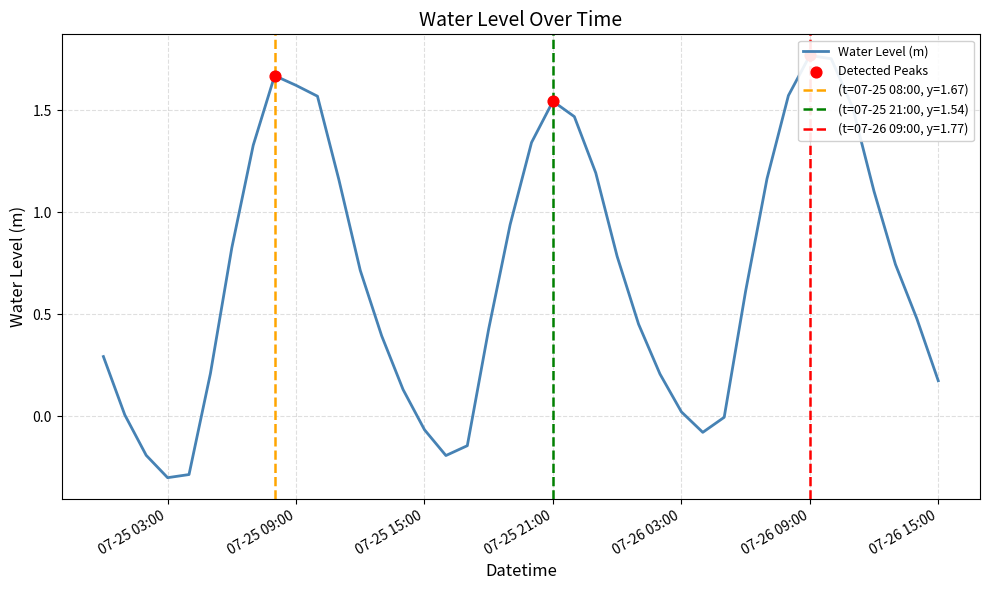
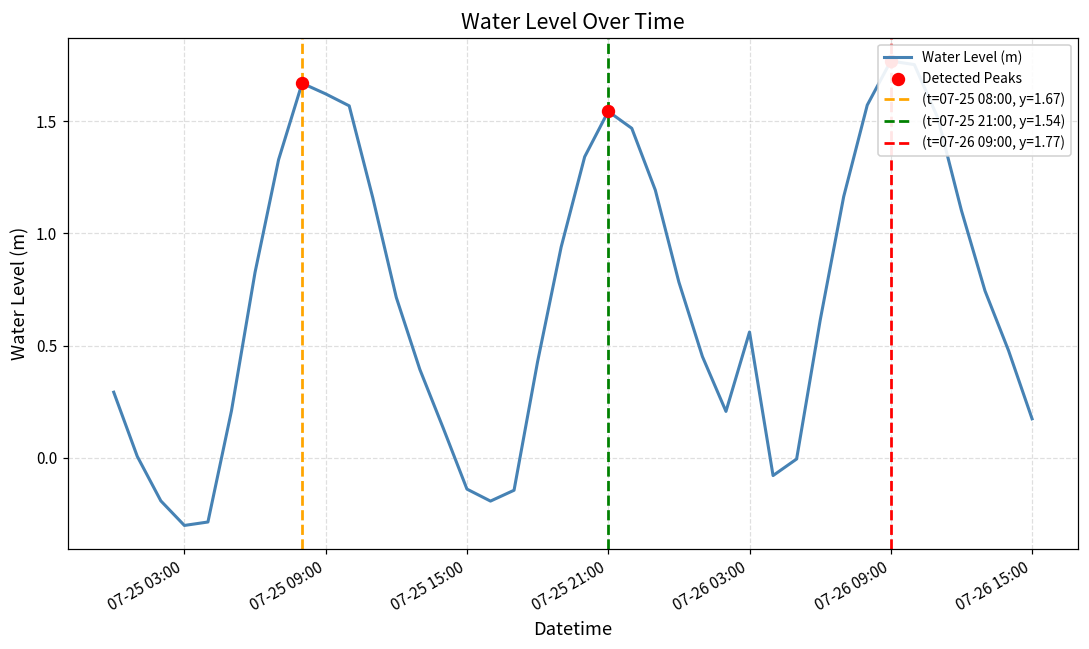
  {
    "Water Level (m)": {
      "07-25 03:00": -0.30,
      "07-25 09:00": 1.62,
-     "07-25 15:00": -0.07,
-     "07-26 03:00": 0.02,
+     "07-25 15:00": -0.14,
+     "07-26 03:00": 0.56,
      "07-26 15:00": 0.17
    }
  }
